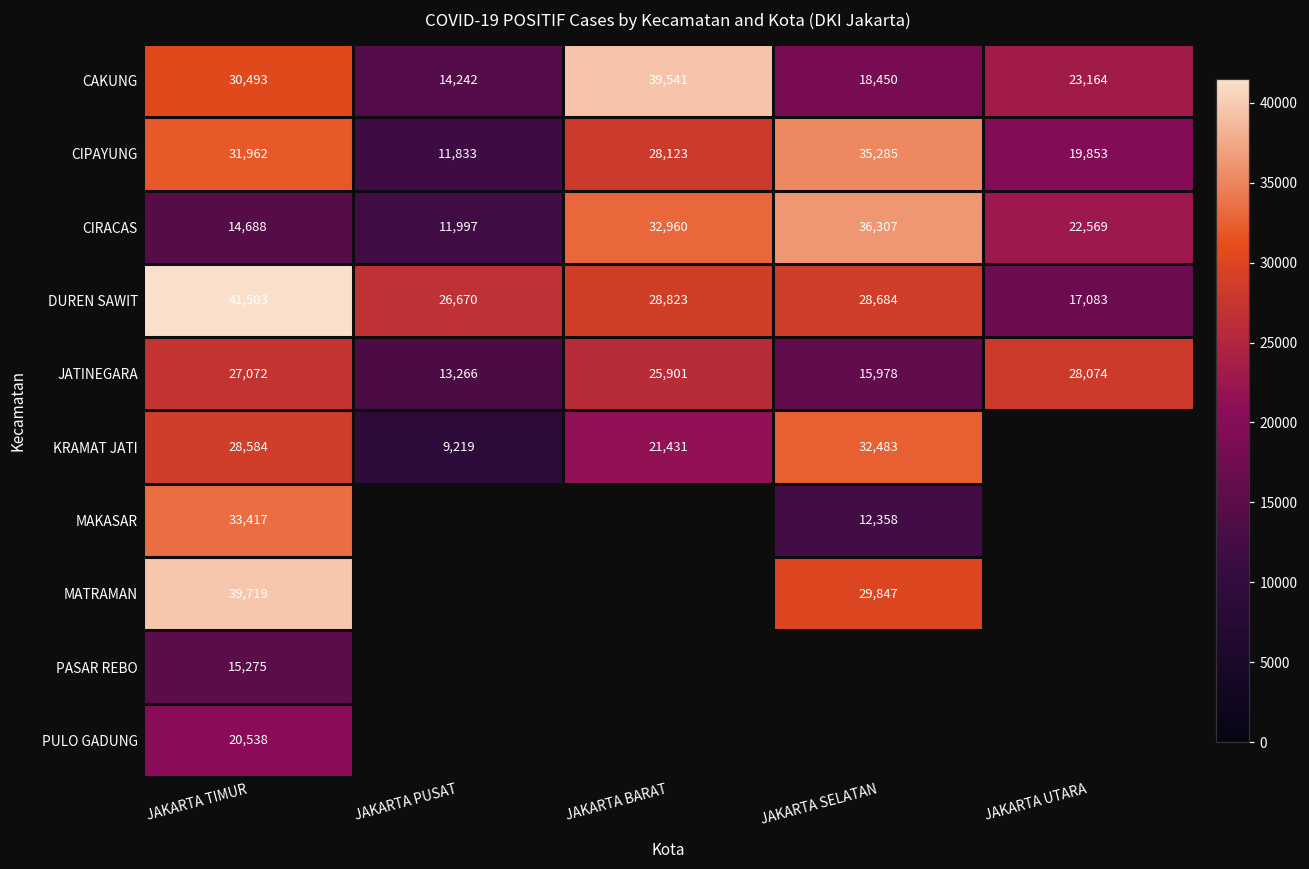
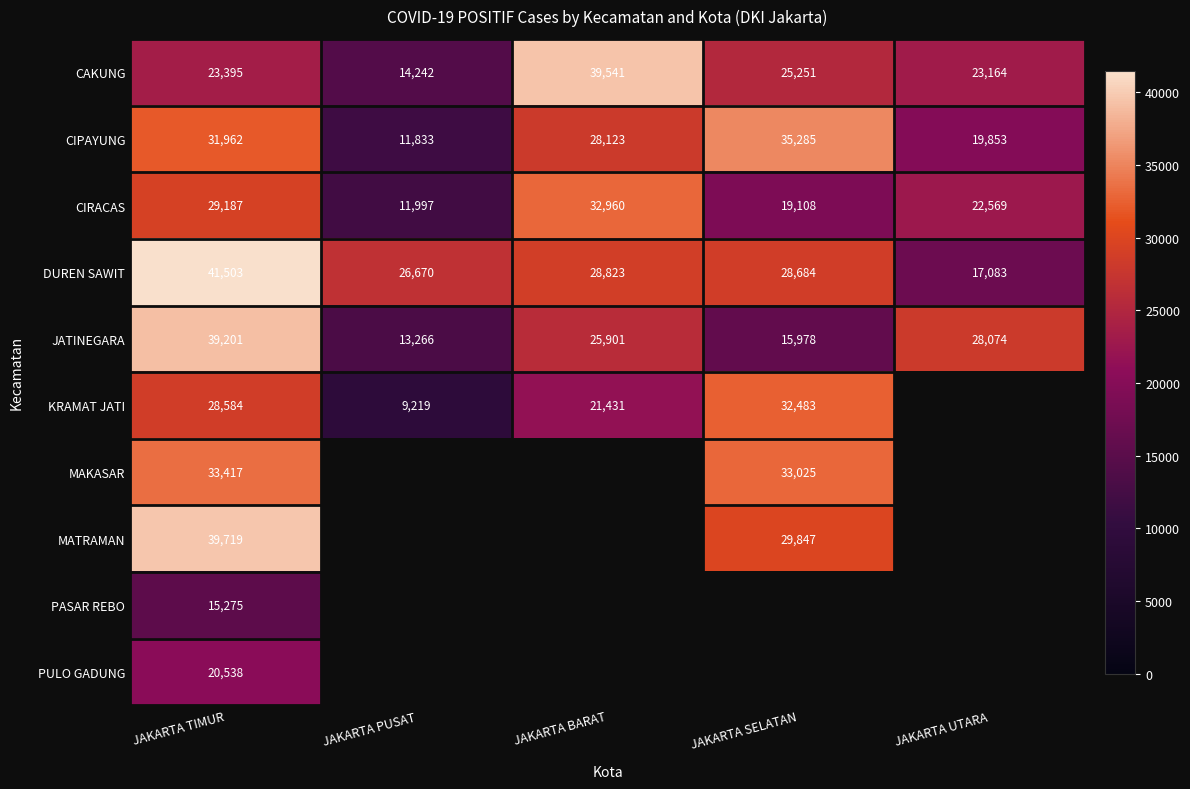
  {
    "CAKUNG": {
-     "JAKARTA TIMUR": "30,493",
+     "JAKARTA TIMUR": "23,395",
      "JAKARTA PUSAT": "14,242",
      "JAKARTA BARAT": "39,541",
-     "JAKARTA SELATAN": "18,450",
+     "JAKARTA SELATAN": "25,251",
      "JAKARTA UTARA": "23,164"
    },
    "CIPAYUNG": {
      "JAKARTA TIMUR": "31,962",
      "JAKARTA PUSAT": "11,833",
      "JAKARTA BARAT": "28,123",
      "JAKARTA SELATAN": "35,285",
      "JAKARTA UTARA": "19,853"
    },
    "CIRACAS": {
-     "JAKARTA TIMUR": "14,688",
+     "JAKARTA TIMUR": "29,187",
      "JAKARTA PUSAT": "11,997",
      "JAKARTA BARAT": "32,960",
-     "JAKARTA SELATAN": "36,307",
+     "JAKARTA SELATAN": "19,108",
      "JAKARTA UTARA": "22,569"
    },
    "DUREN SAWIT": {
      "JAKARTA TIMUR": "41,503",
      "JAKARTA PUSAT": "26,670",
      "JAKARTA BARAT": "28,823",
      "JAKARTA SELATAN": "28,684",
      "JAKARTA UTARA": "17,083"
    },
    "JATINEGARA": {
-     "JAKARTA TIMUR": "27,072",
+     "JAKARTA TIMUR": "39,201",
      "JAKARTA PUSAT": "13,266",
      "JAKARTA BARAT": "25,901",
      "JAKARTA SELATAN": "15,978",
      "JAKARTA UTARA": "28,074"
    },
    "KRAMAT JATI": {
      "JAKARTA TIMUR": "28,584",
      "JAKARTA PUSAT": "9,219",
      "JAKARTA BARAT": "21,431",
      "JAKARTA SELATAN": "32,483"
    },
    "MAKASAR": {
      "JAKARTA TIMUR": "33,417",
-     "JAKARTA SELATAN": "12,358"
+     "JAKARTA SELATAN": "33,025"
    },
    "MATRAMAN": {
      "JAKARTA TIMUR": "39,719",
      "JAKARTA SELATAN": "29,847"
    },
    "PASAR REBO": {
      "JAKARTA TIMUR": "15,275"
    },
    "PULO GADUNG": {
      "JAKARTA TIMUR": "20,538"
    }
  }
